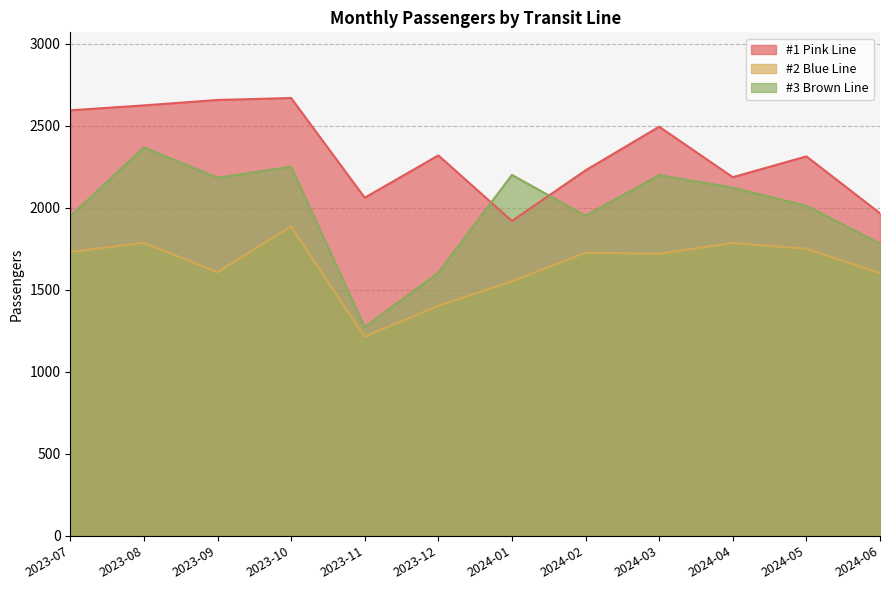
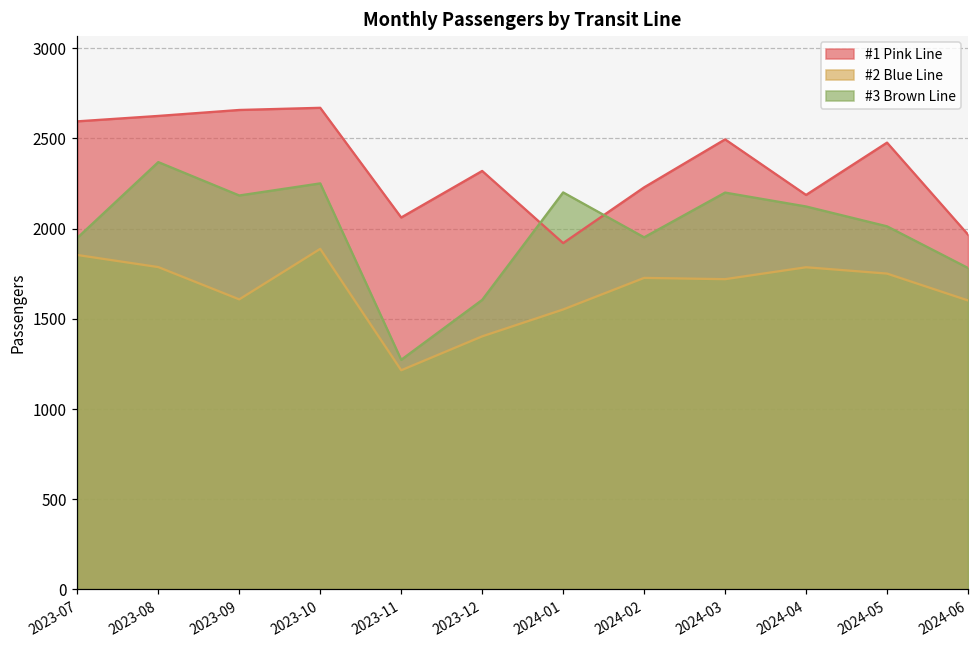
  {
    "#1 Pink Line": {
      "2023-07": 2600,
      "2023-08": 2630,
      "2023-09": 2660,
      "2023-10": 2670,
      "2023-11": 2060,
      "2023-12": 2320,
      "2024-01": 1920,
      "2024-02": 2230,
      "2024-03": 2500,
      "2024-04": 2190,
-     "2024-05": 2310,
+     "2024-05": 2480,
      "2024-06": 1970
    },
    "#2 Blue Line": {
-     "2023-07": 1730,
+     "2023-07": 1850,
      "2023-08": 1790,
      "2023-09": 1610,
      "2023-10": 1890,
      "2023-11": 1220,
      "2023-12": 1400,
      "2024-01": 1550,
      "2024-02": 1730,
      "2024-03": 1720,
      "2024-04": 1790,
      "2024-05": 1750,
      "2024-06": 1600
    },
    "#3 Brown Line": {
      "2023-07": 1950,
      "2023-08": 2370,
      "2023-09": 2180,
      "2023-10": 2250,
      "2023-11": 1270,
      "2023-12": 1610,
      "2024-01": 2200,
      "2024-02": 1950,
      "2024-03": 2200,
      "2024-04": 2120,
      "2024-05": 2010,
      "2024-06": 1780
    }
  }
